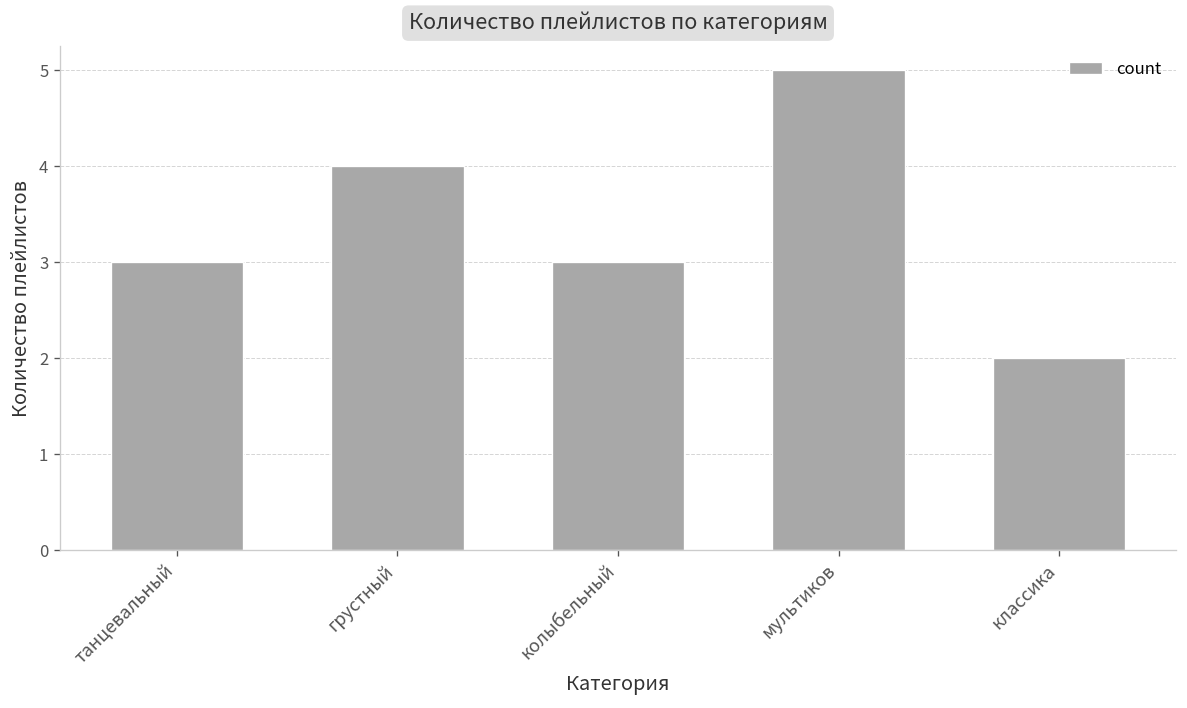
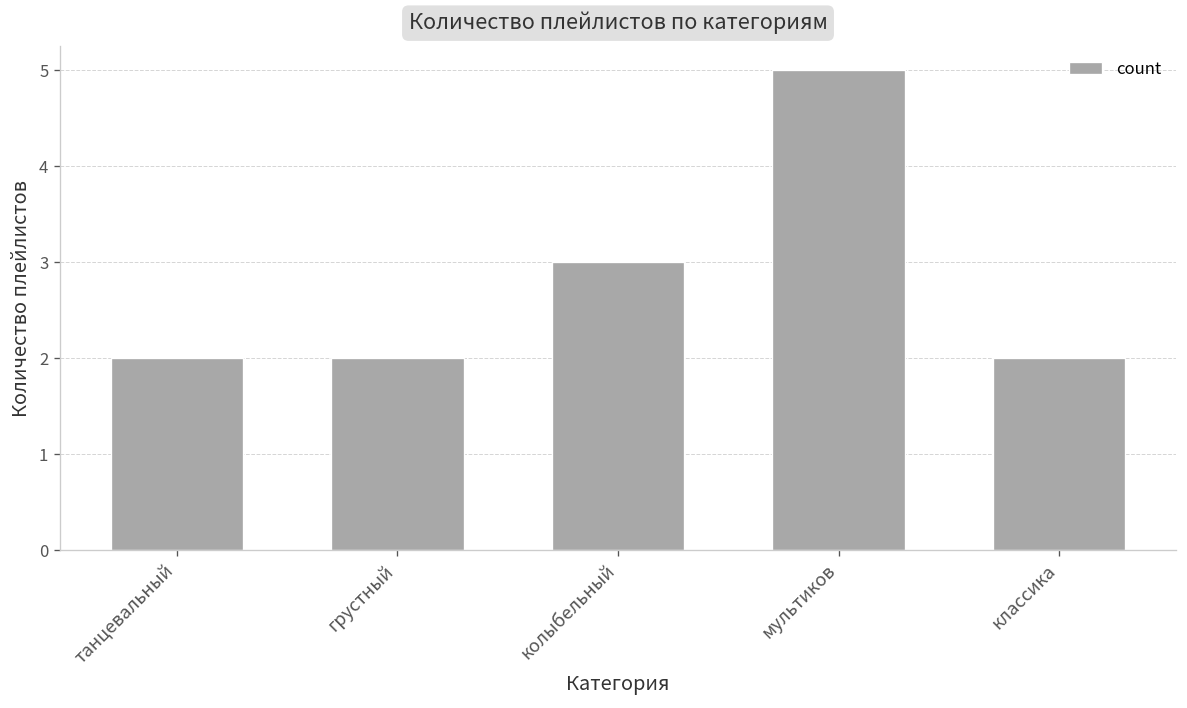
  {
-   "танцевальный": 3,
-   "грустный": 4,
+   "танцевальный": 2,
+   "грустный": 2,
    "колыбельный": 3,
    "мультиков": 5,
    "классика": 2
  }
